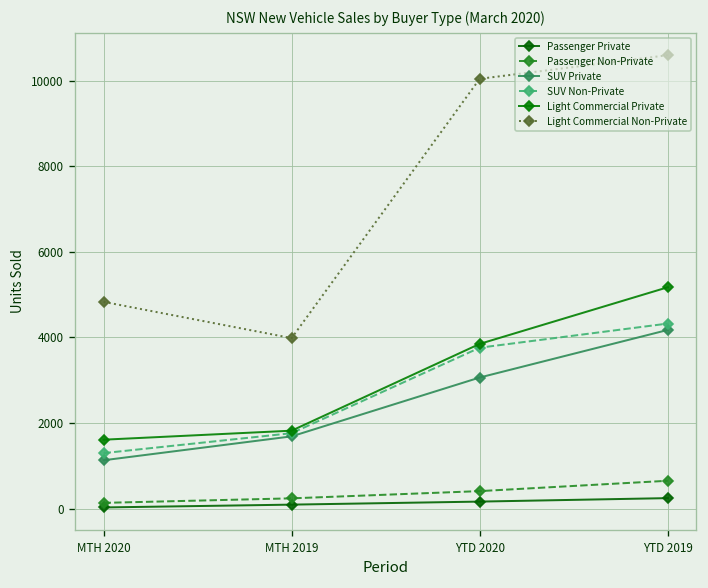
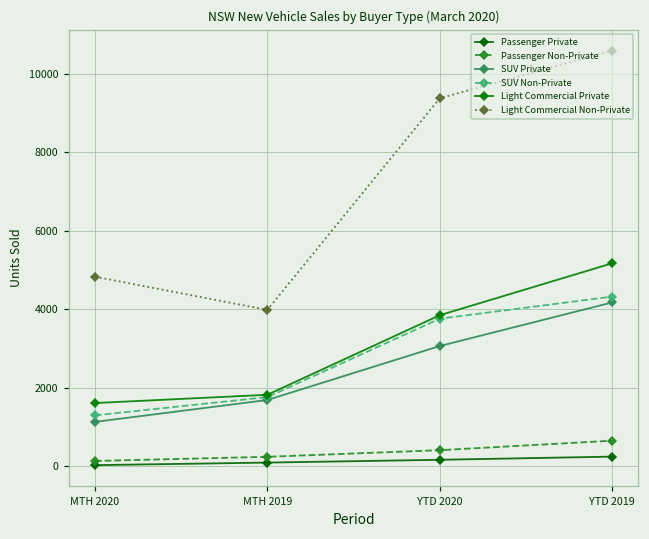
  {
    "Light Commercial Non-Private": {
      "MTH 2020": 4800,
      "MTH 2019": 4000,
-     "YTD 2020": 10000
+     "YTD 2020": 9400
    }
  }
